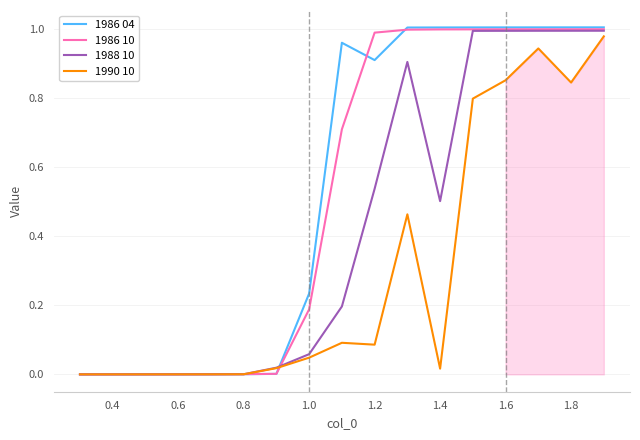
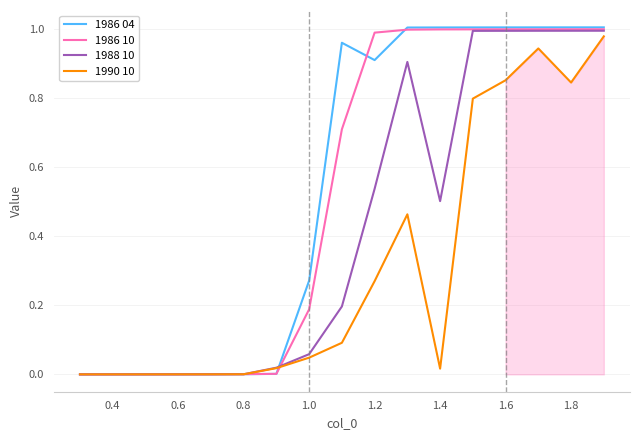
  {
    "1986 04": {
-     "1.0": 0.23,
+     "1.0": 0.27,
      "1.2": 0.91
    },
    "1988 10": {
      "1.0": 0.06,
      "1.2": 0.54,
      "1.4": 0.50
    },
    "1990 10": {
      "1.0": 0.05,
-     "1.2": 0.09,
+     "1.2": 0.27,
      "1.4": 0.02
    }
  }
